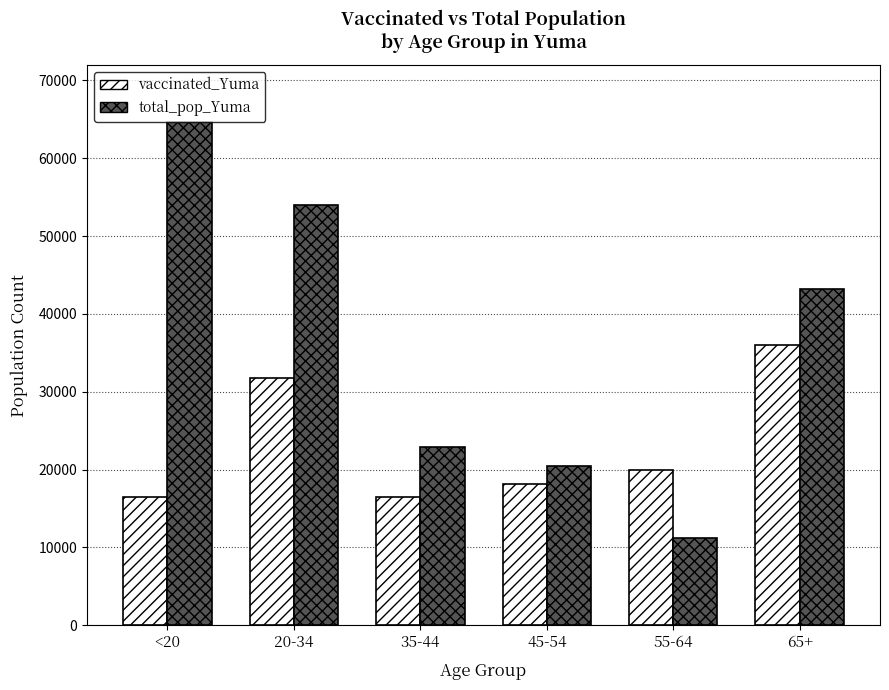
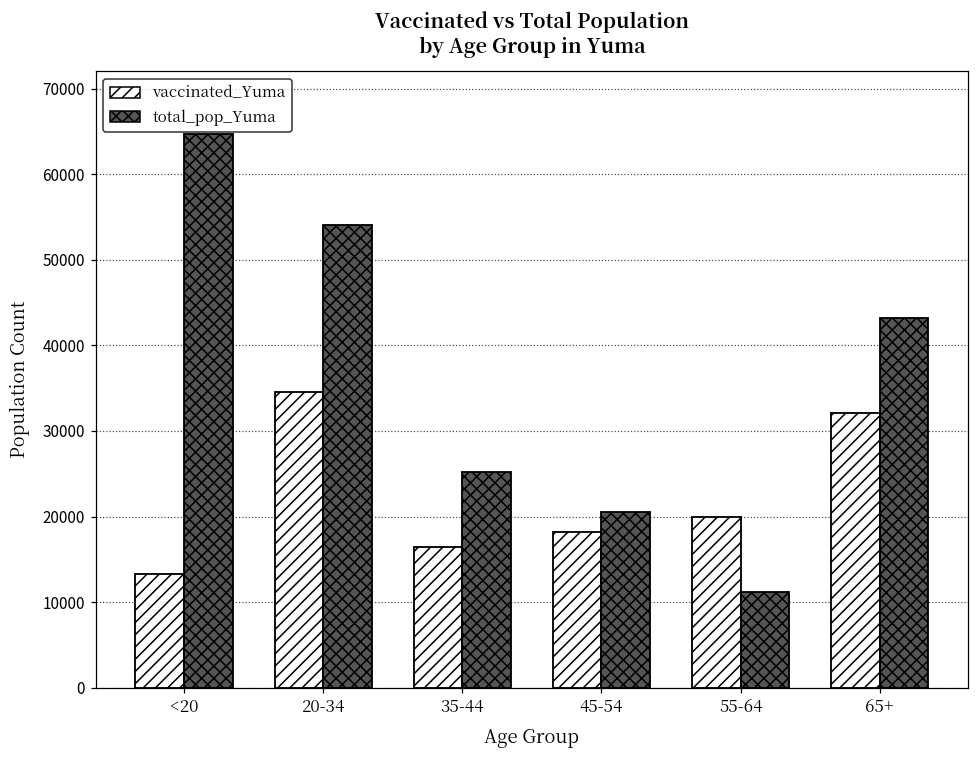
  {
    "vaccinated_Yuma": {
-     "<20": 16000,
-     "20-34": 32000,
+     "<20": 13000,
+     "20-34": 35000,
      "35-44": 16000,
      "45-54": 18000,
      "55-64": 20000,
-     "65+": 36000
+     "65+": 32000
    },
    "total_pop_Yuma": {
      "<20": 65000,
      "20-34": 54000,
-     "35-44": 23000,
+     "35-44": 25000,
      "45-54": 20000,
      "55-64": 11000,
      "65+": 43000
    }
  }
